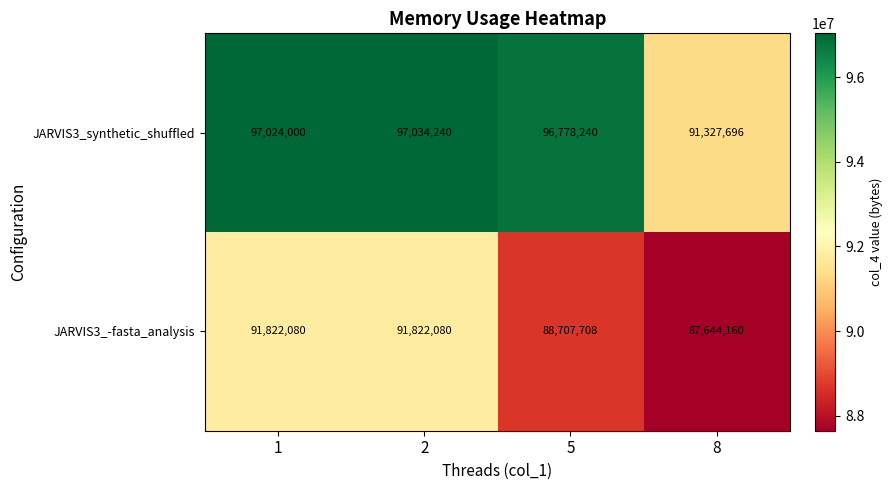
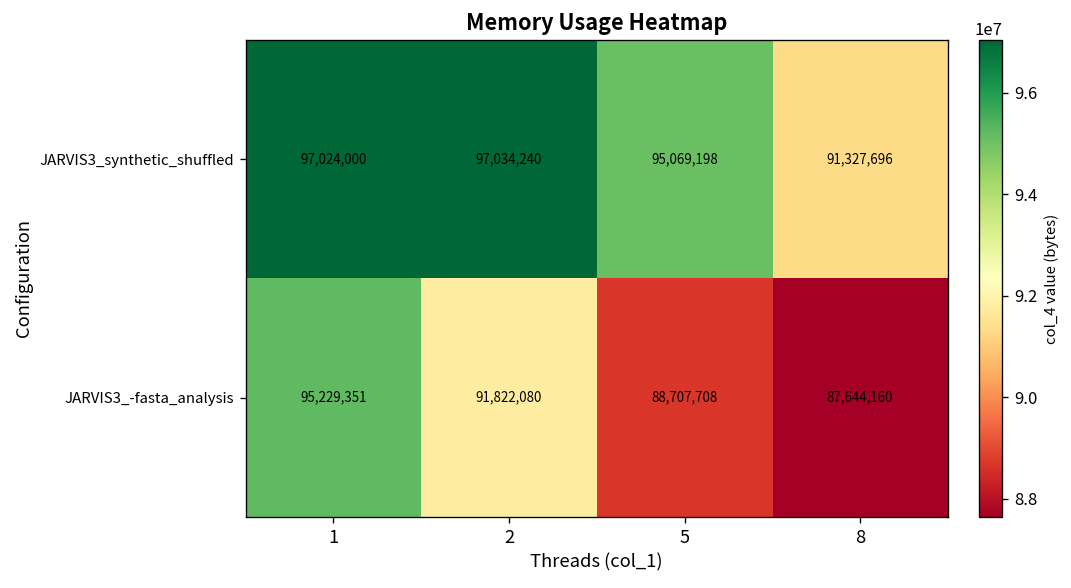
  {
    "JARVIS3_synthetic_shuffled": {
      "1": "97,024,000",
      "2": "97,034,240",
-     "5": "96,778,240",
+     "5": "95,069,198",
      "8": "91,327,696"
    },
    "JARVIS3_-fasta_analysis": {
-     "1": "91,822,080",
+     "1": "95,229,351",
      "2": "91,822,080",
      "5": "88,707,708",
      "8": "87,644,160"
    }
  }
